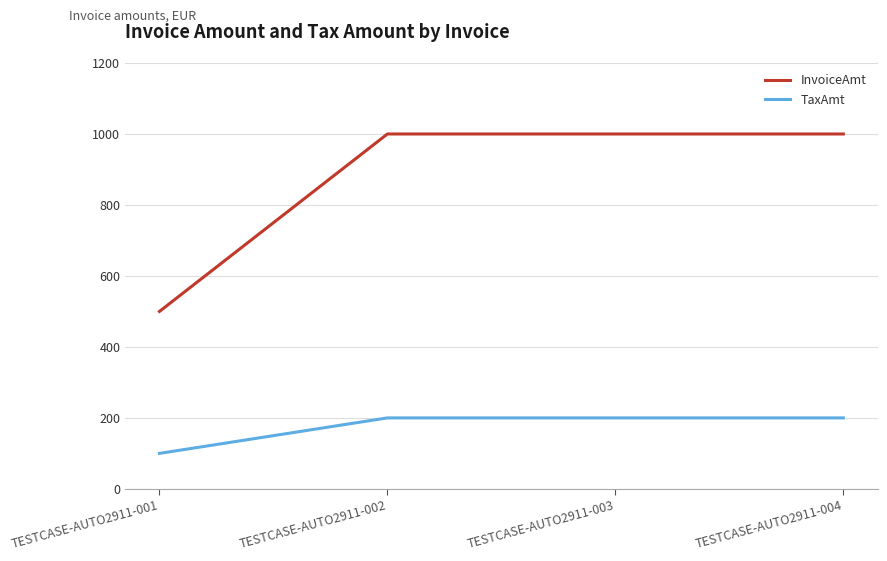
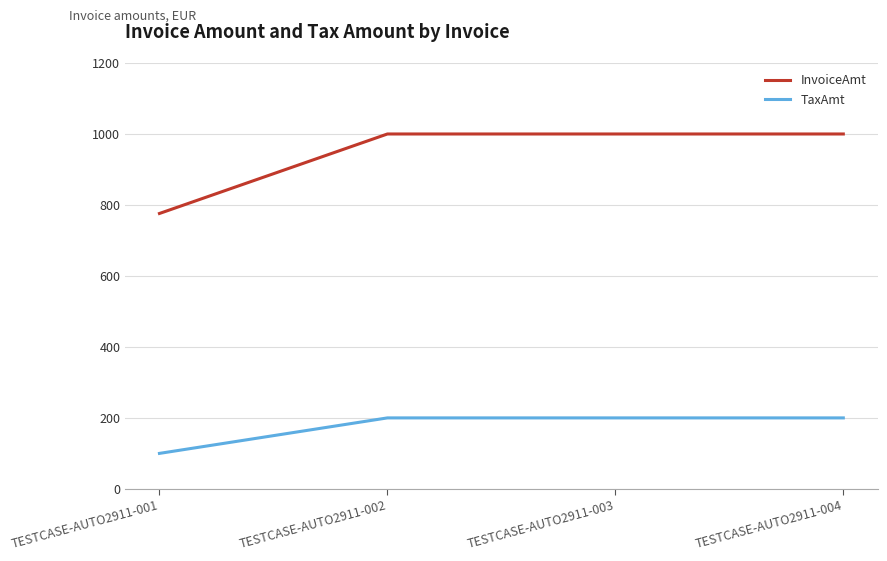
  {
    "InvoiceAmt": {
-     "TESTCASE-AUTO2911-001": 500,
+     "TESTCASE-AUTO2911-001": 780,
      "TESTCASE-AUTO2911-002": 1000,
      "TESTCASE-AUTO2911-003": 1000,
      "TESTCASE-AUTO2911-004": 1000
    },
    "TaxAmt": {
      "TESTCASE-AUTO2911-001": 100,
      "TESTCASE-AUTO2911-002": 200,
      "TESTCASE-AUTO2911-003": 200,
      "TESTCASE-AUTO2911-004": 200
    }
  }
